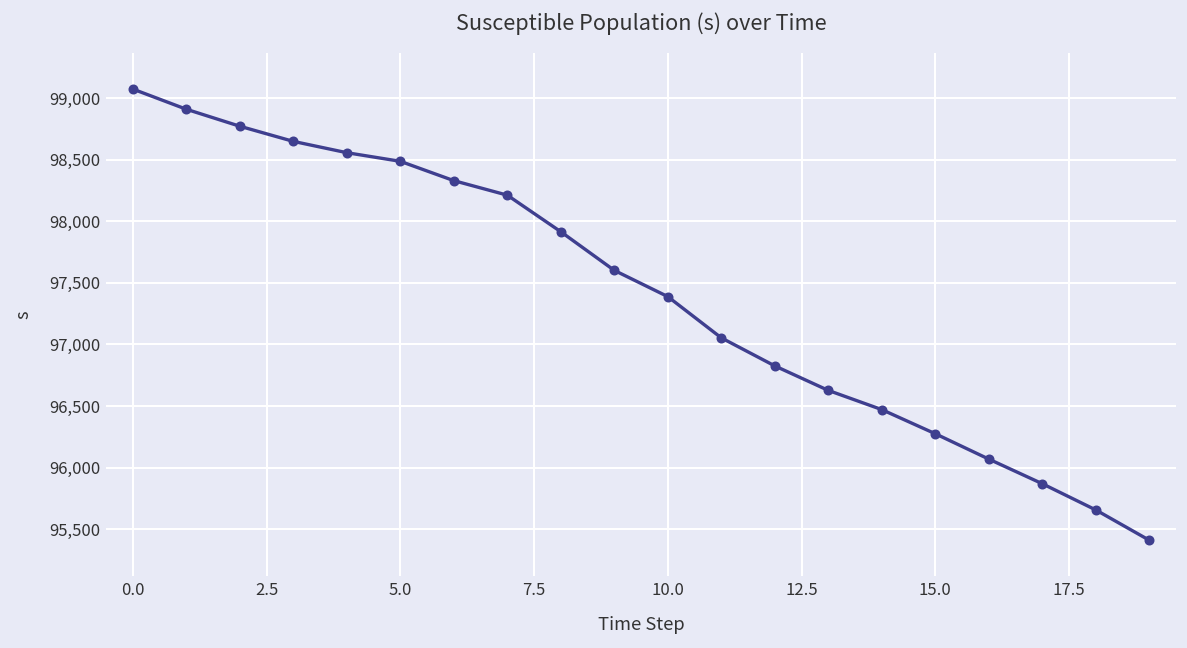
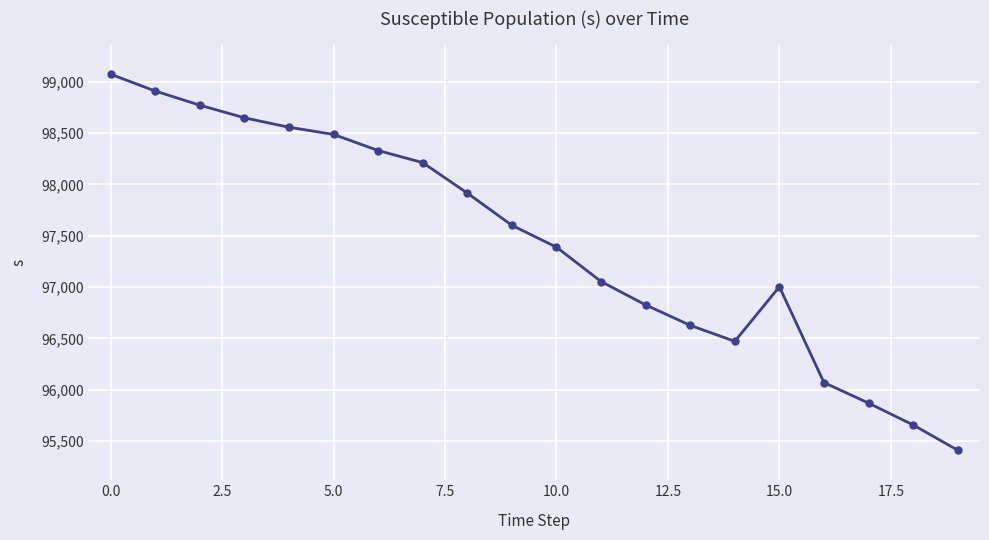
  {
    "0.0": "99,080",
    "5.0": "98,490",
    "10.0": "97,390",
-   "15.0": "96,280"
+   "15.0": "97,000"
  }
